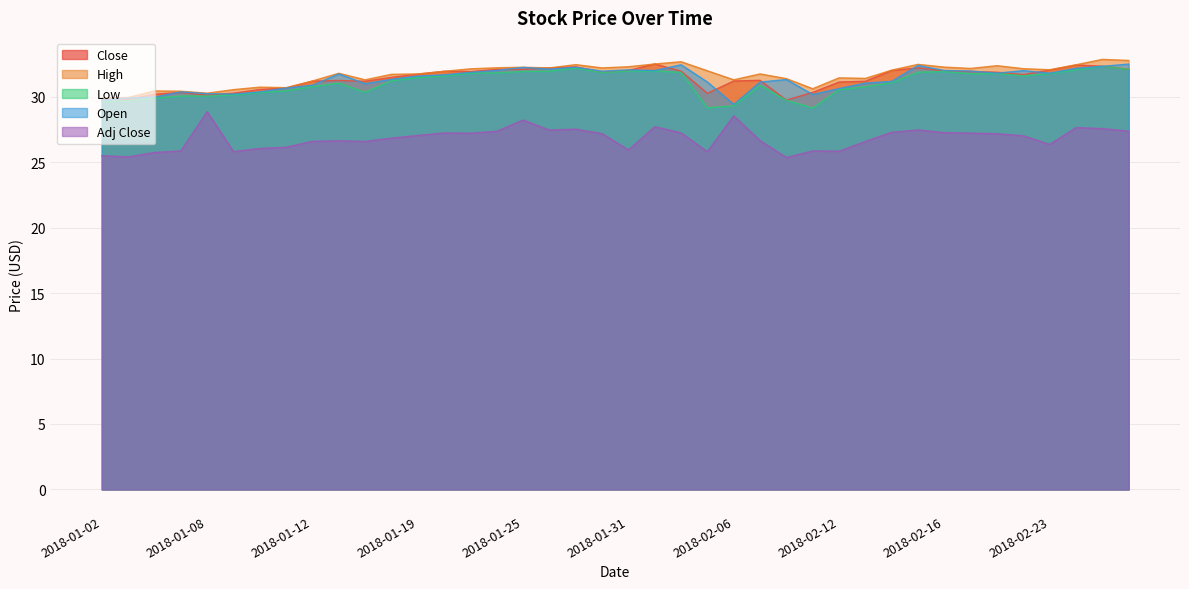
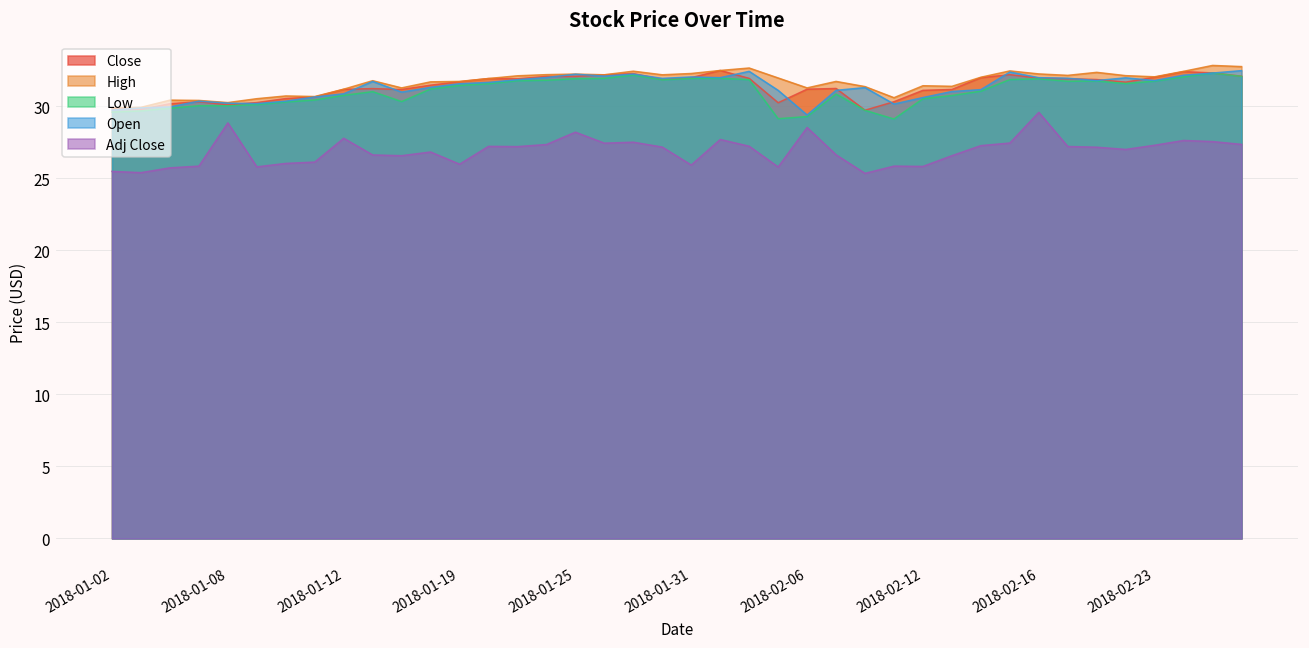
  {
    "Adj Close": {
      "2018-01-02": 25.5,
      "2018-01-08": 28.9,
-     "2018-01-12": 26.6,
-     "2018-01-19": 27.0,
+     "2018-01-12": 27.8,
+     "2018-01-19": 26.0,
      "2018-01-25": 28.2,
      "2018-01-31": 25.9,
      "2018-02-06": 28.5,
      "2018-02-12": 25.8,
-     "2018-02-16": 27.3,
-     "2018-02-23": 26.4
+     "2018-02-16": 29.6,
+     "2018-02-23": 27.3
    }
  }
